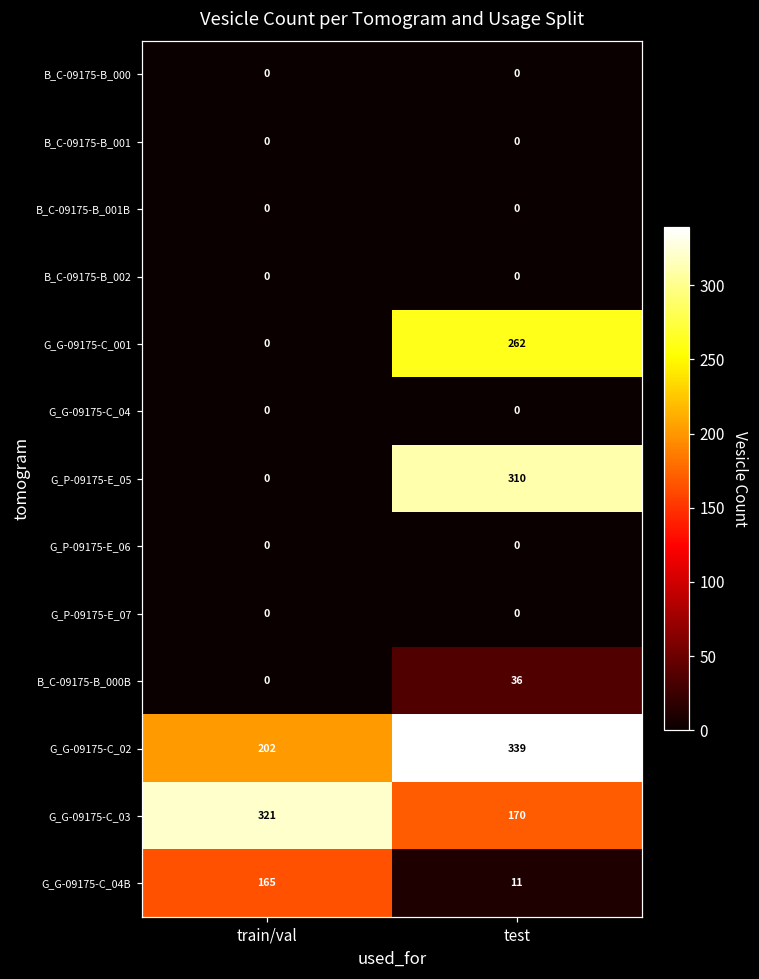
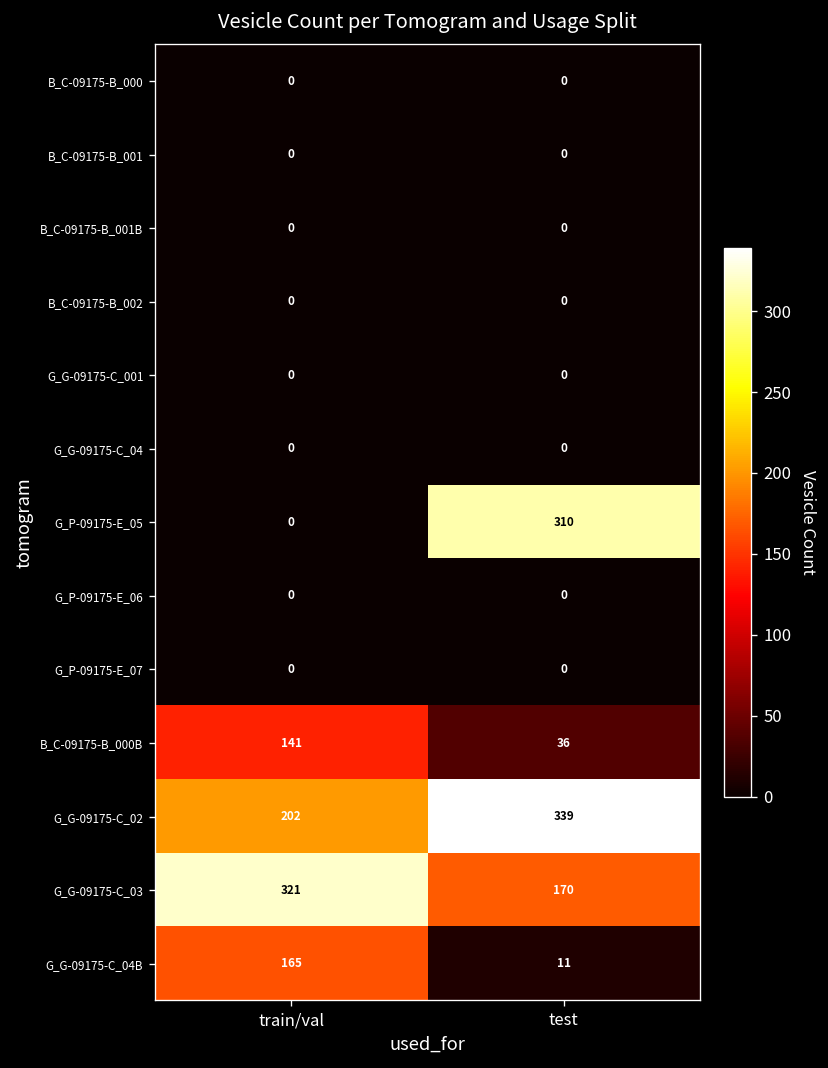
  {
    "B_C-09175-B_000": {
      "train/val": 0,
      "test": 0
    },
    "B_C-09175-B_001": {
      "train/val": 0,
      "test": 0
    },
    "B_C-09175-B_001B": {
      "train/val": 0,
      "test": 0
    },
    "B_C-09175-B_002": {
      "train/val": 0,
      "test": 0
    },
    "G_G-09175-C_001": {
      "train/val": 0,
-     "test": 262
+     "test": 0
    },
    "G_G-09175-C_04": {
      "train/val": 0,
      "test": 0
    },
    "G_P-09175-E_05": {
      "train/val": 0,
      "test": 310
    },
    "G_P-09175-E_06": {
      "train/val": 0,
      "test": 0
    },
    "G_P-09175-E_07": {
      "train/val": 0,
      "test": 0
    },
    "B_C-09175-B_000B": {
-     "train/val": 0,
+     "train/val": 141,
      "test": 36
    },
    "G_G-09175-C_02": {
      "train/val": 202,
      "test": 339
    },
    "G_G-09175-C_03": {
      "train/val": 321,
      "test": 170
    },
    "G_G-09175-C_04B": {
      "train/val": 165,
      "test": 11
    }
  }
